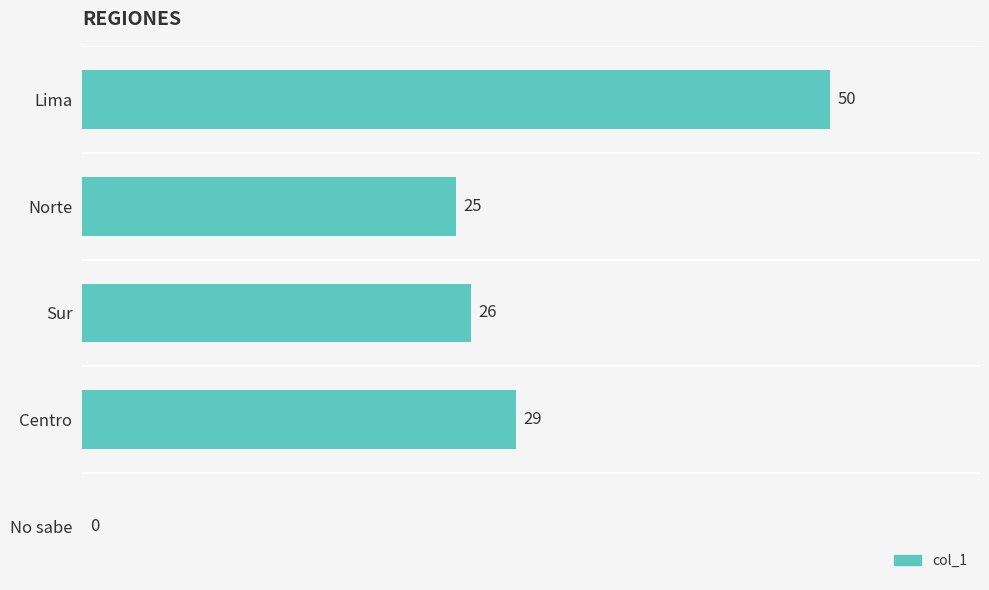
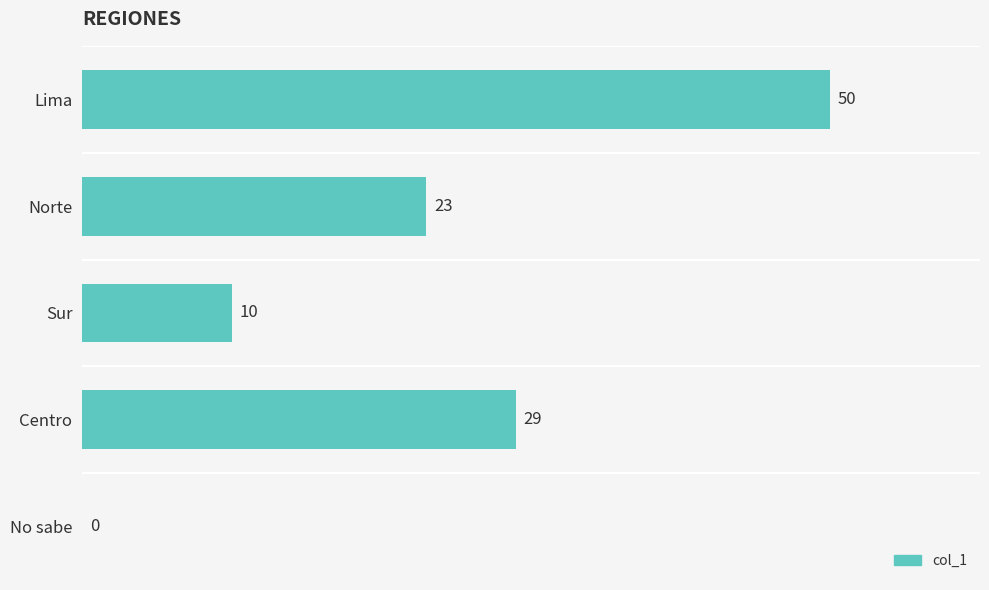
  {
    "Lima": 50,
-   "Norte": 25,
-   "Sur": 26,
+   "Norte": 23,
+   "Sur": 10,
    "Centro": 29,
    "No sabe": 0
  }
